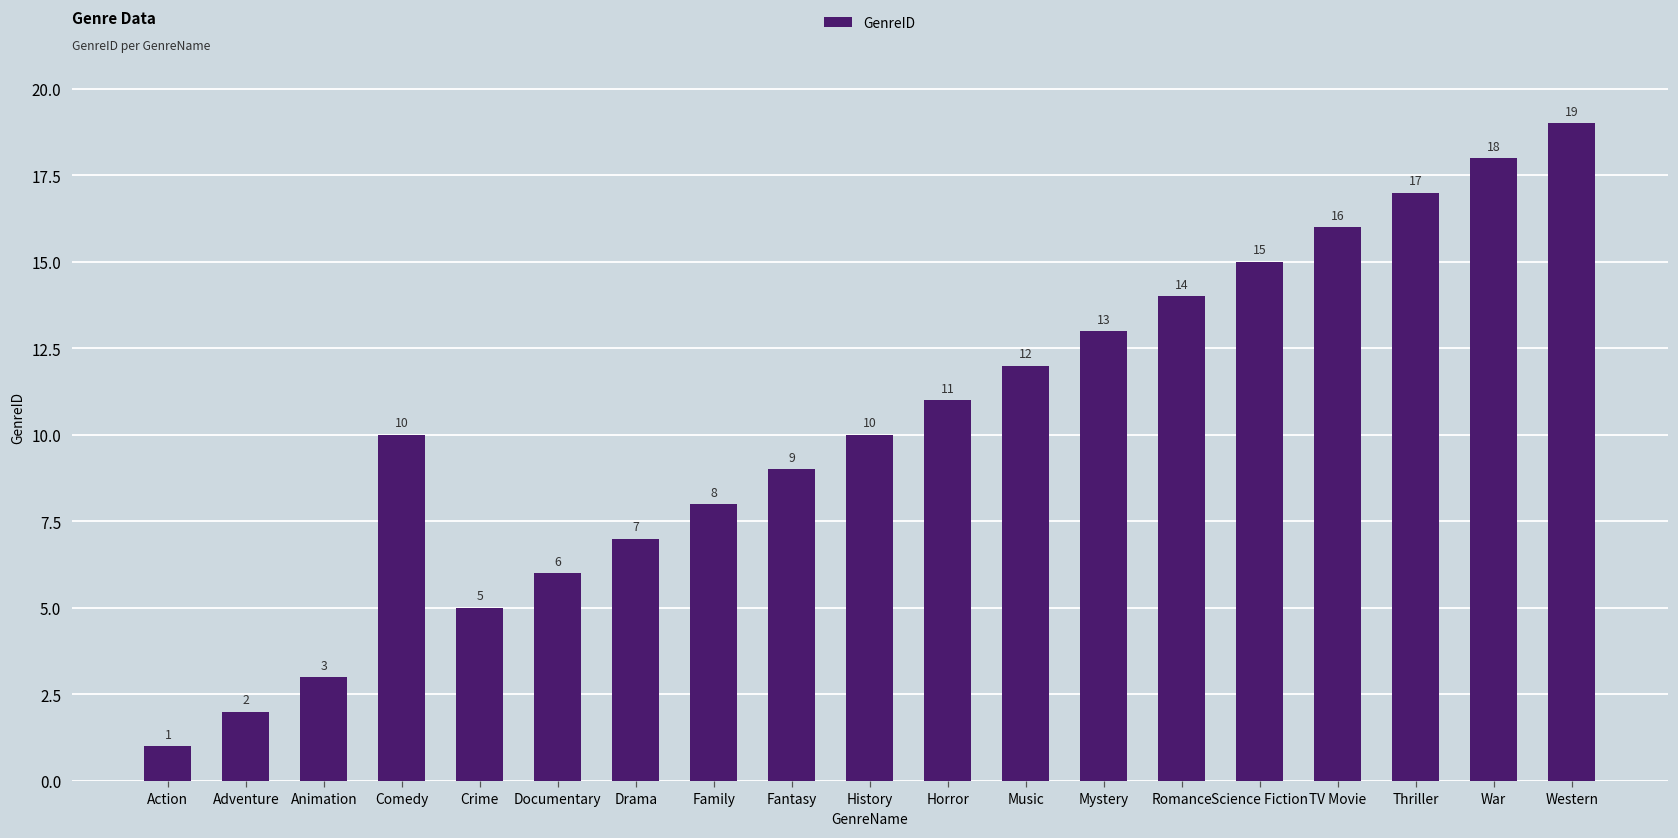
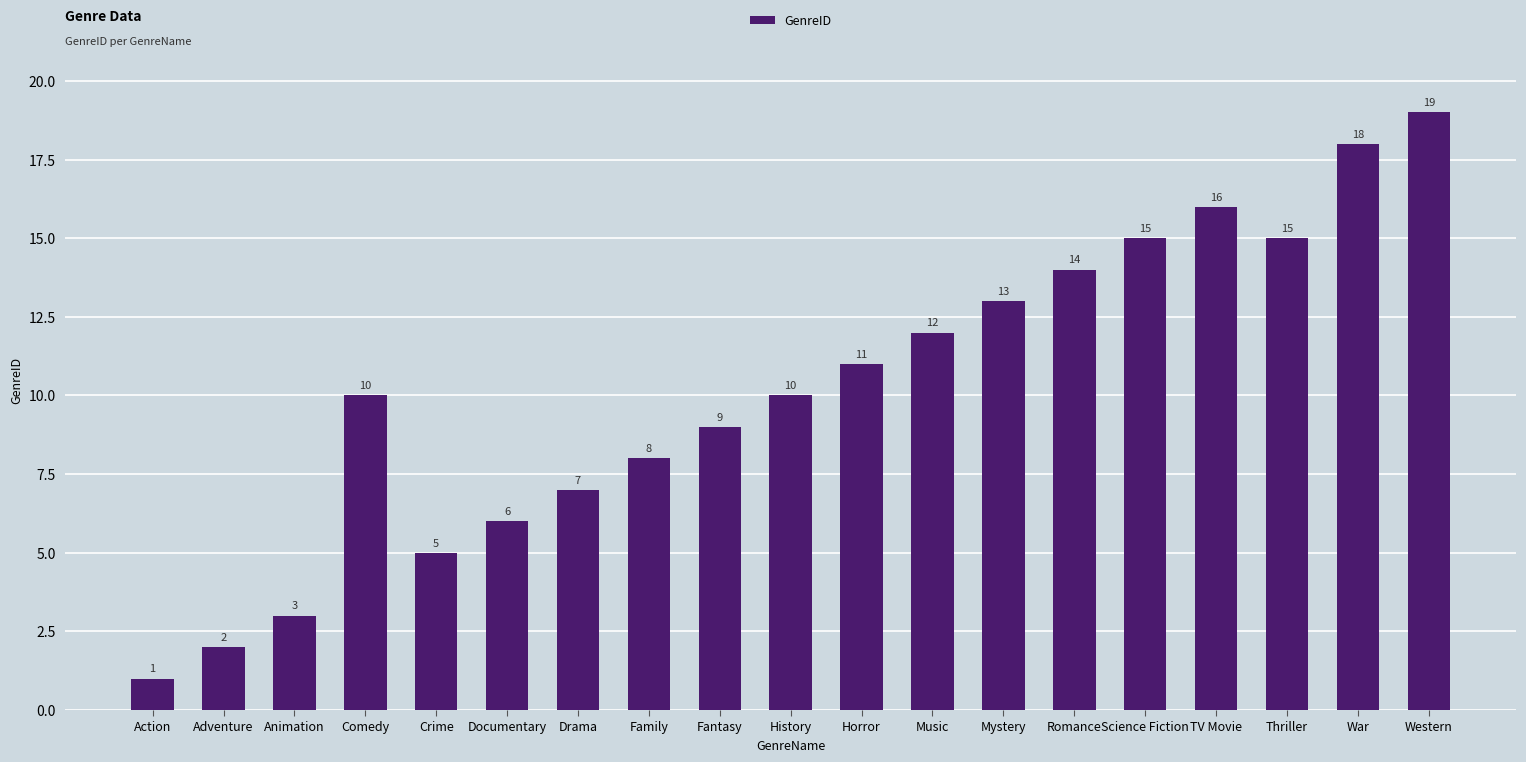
  {
    "Action": 1,
    "Adventure": 2,
    "Animation": 3,
    "Comedy": 10,
    "Crime": 5,
    "Documentary": 6,
    "Drama": 7,
    "Family": 8,
    "Fantasy": 9,
    "History": 10,
    "Horror": 11,
    "Music": 12,
    "Mystery": 13,
    "Romance": 14,
    "Science Fiction": 15,
    "TV Movie": 16,
-   "Thriller": 17,
+   "Thriller": 15,
    "War": 18,
    "Western": 19
  }
